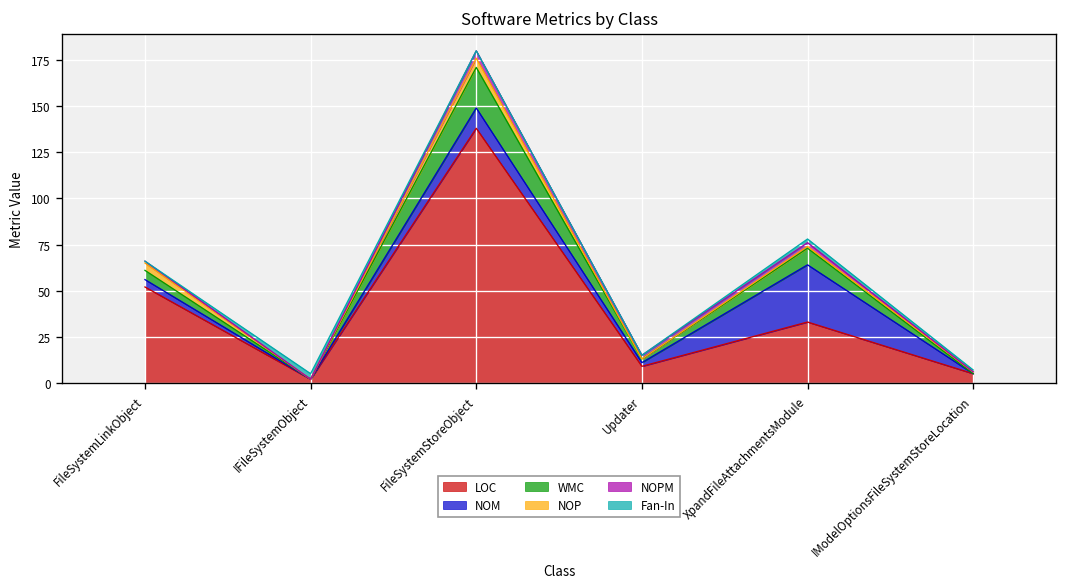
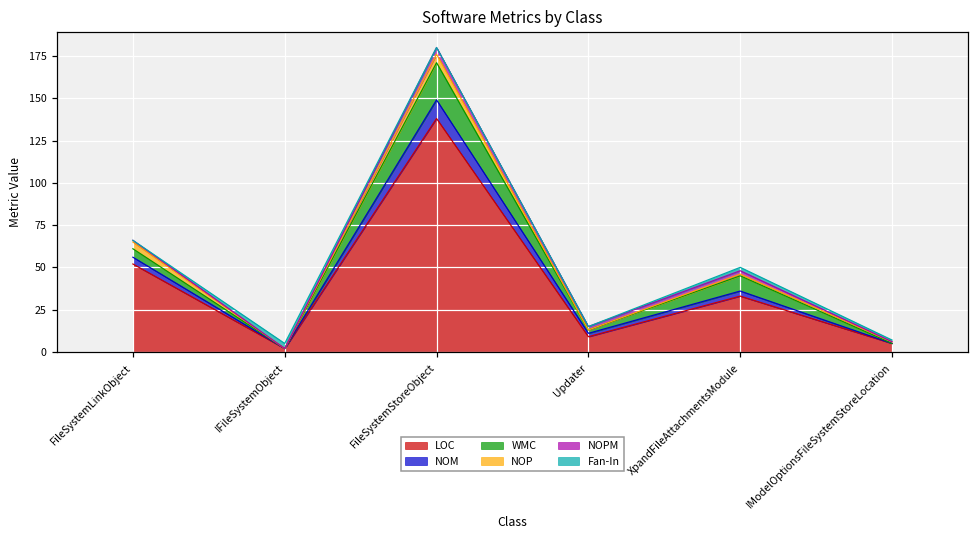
  {
    "LOC": {
      "FileSystemLinkObject": 52,
      "FileSystemStoreObject": 138,
      "Updater": 9,
      "XpandFileAttachmentsModule": 33
    },
    "NOM": {
      "FileSystemLinkObject": 4,
      "FileSystemStoreObject": 11,
      "Updater": 2,
-     "XpandFileAttachmentsModule": 31
+     "XpandFileAttachmentsModule": 3
    },
    "WMC": {
      "FileSystemLinkObject": 5,
      "FileSystemStoreObject": 22
    },
    "NOP": {
      "FileSystemStoreObject": 5
    },
    "NOPM": {
      "XpandFileAttachmentsModule": 2
    },
    "Fan-In": {
      "IFileSystemObject": 3,
      "XpandFileAttachmentsModule": 2
    }
  }
